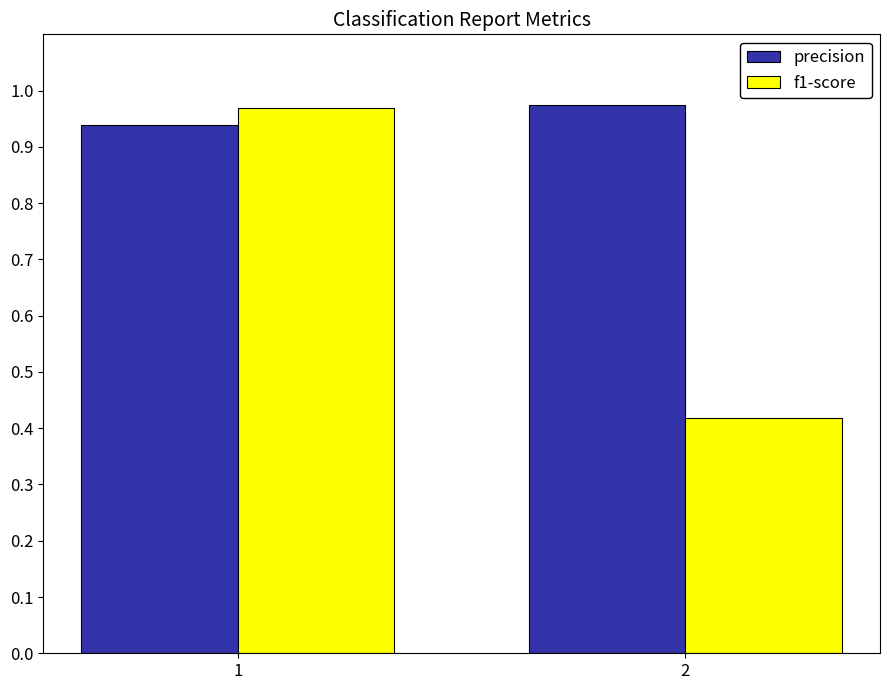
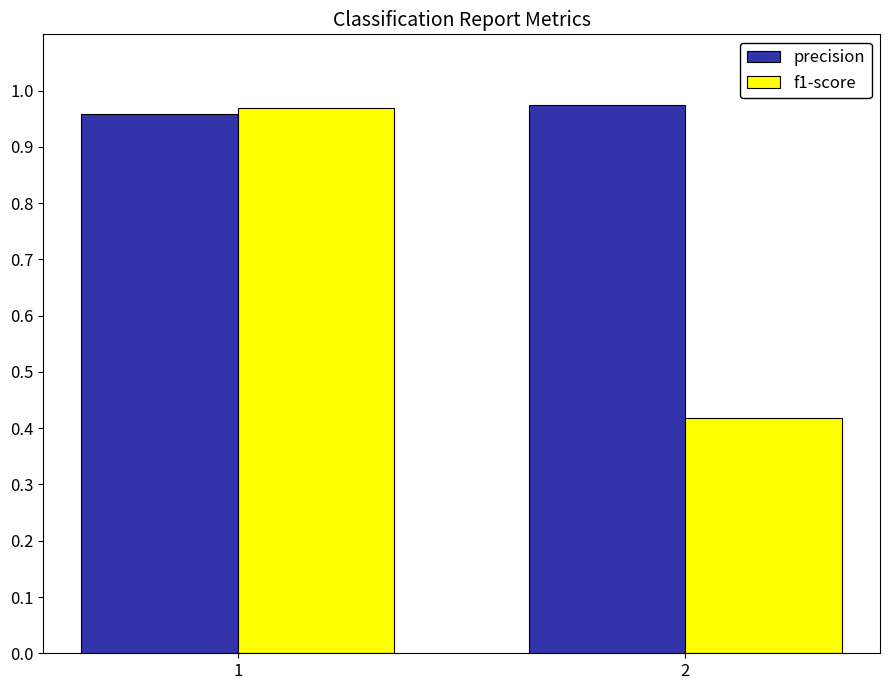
  {
    "precision": {
-     "1": 0.94,
+     "1": 0.96,
      "2": 0.97
    },
    "f1-score": {
      "1": 0.97,
      "2": 0.42
    }
  }
